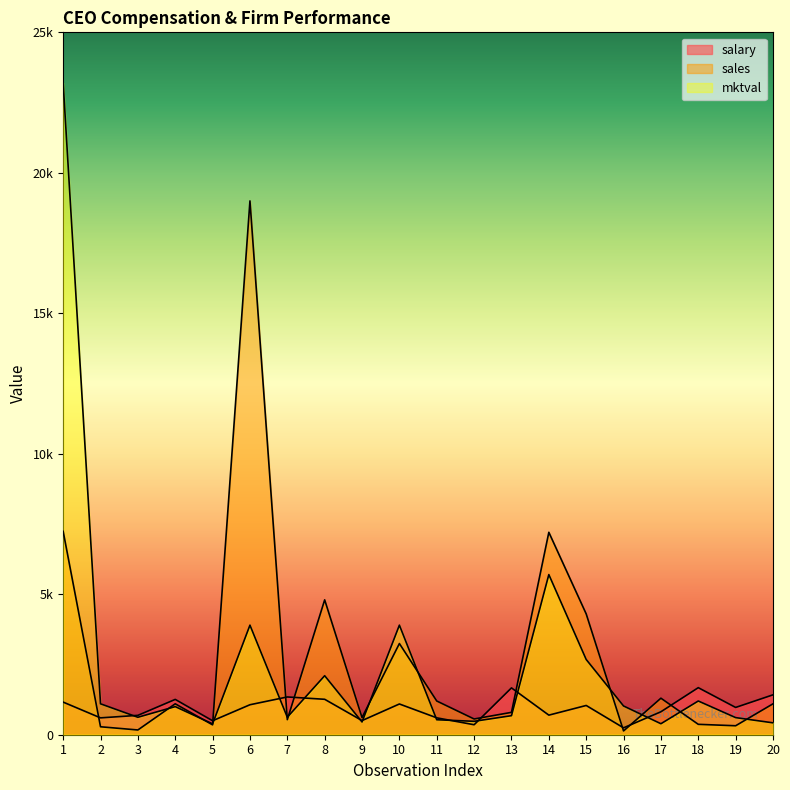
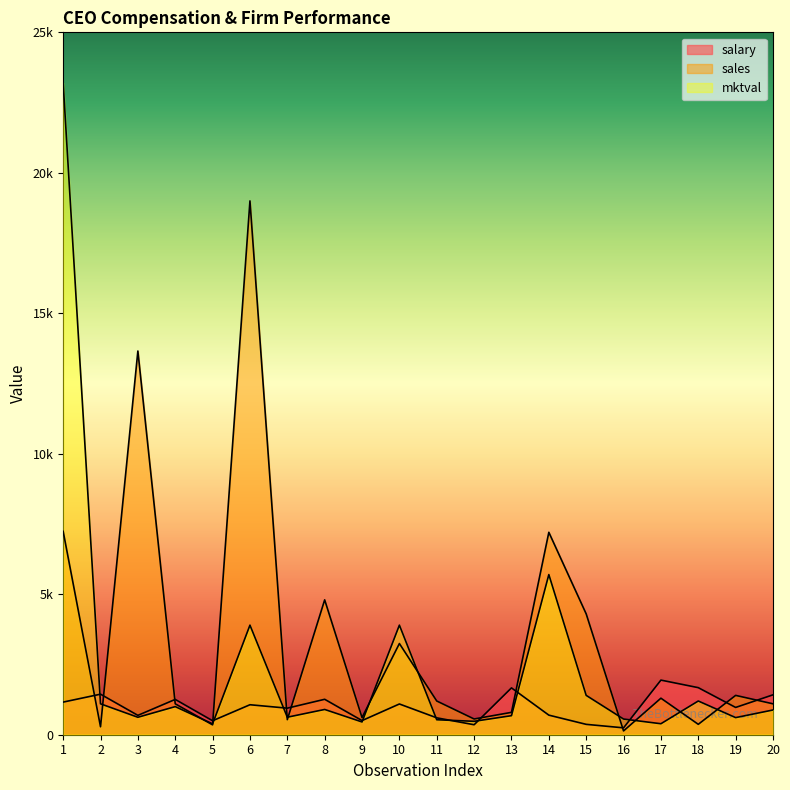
  {
    "salary": {
      "1": 1200,
-     "2": 600,
+     "2": 1400,
      "4": 1300,
      "5": 500,
      "6": 1100,
-     "7": 1300,
+     "7": 900,
      "8": 1300,
      "10": 1100,
      "12": 400,
      "13": 1700,
      "14": 700,
-     "15": 1000,
+     "15": 400,
      "16": 200,
-     "17": 800,
+     "17": 1900,
      "18": 1700,
      "19": 1000,
      "20": 1400
    },
    "sales": {
      "1": 7200,
      "2": 300,
-     "3": 200,
+     "3": 13700,
      "4": 1100,
      "6": 19000,
      "8": 4800,
      "9": 600,
      "10": 3200,
      "11": 1200,
      "13": 800,
      "14": 7200,
      "15": 4300,
      "16": 100,
      "17": 1300,
      "18": 400,
-     "19": 300,
+     "19": 1400,
      "20": 1100
    },
    "mktval": {
      "1": 23200,
      "2": 1100,
      "4": 1000,
      "6": 3900,
-     "8": 2100,
+     "8": 900,
      "10": 3900,
      "13": 700,
      "14": 5700,
-     "15": 2700,
-     "16": 1000,
+     "15": 1400,
+     "16": 600,
      "17": 400,
      "18": 1200,
      "19": 600,
-     "20": 400
+     "20": 900
    }
  }
